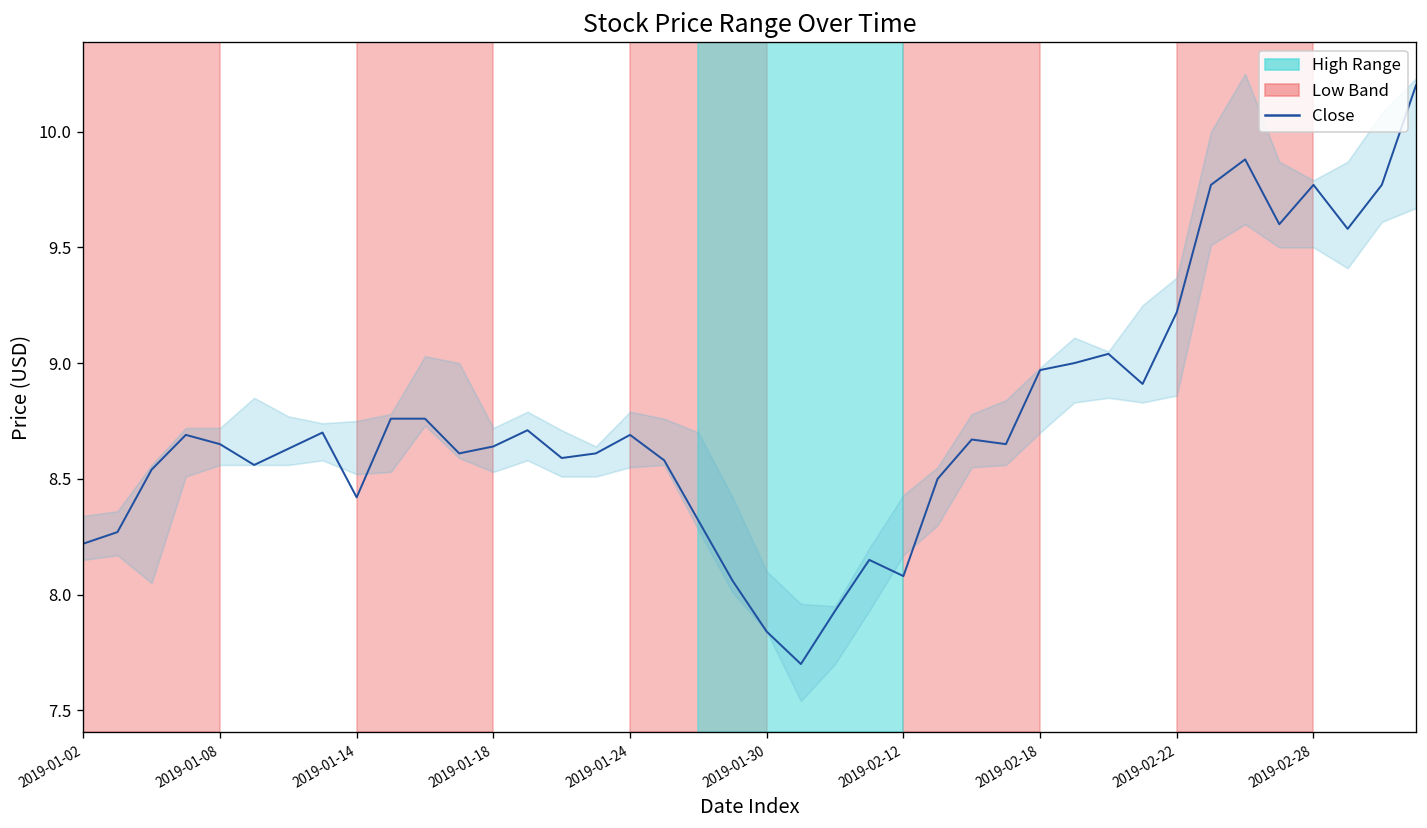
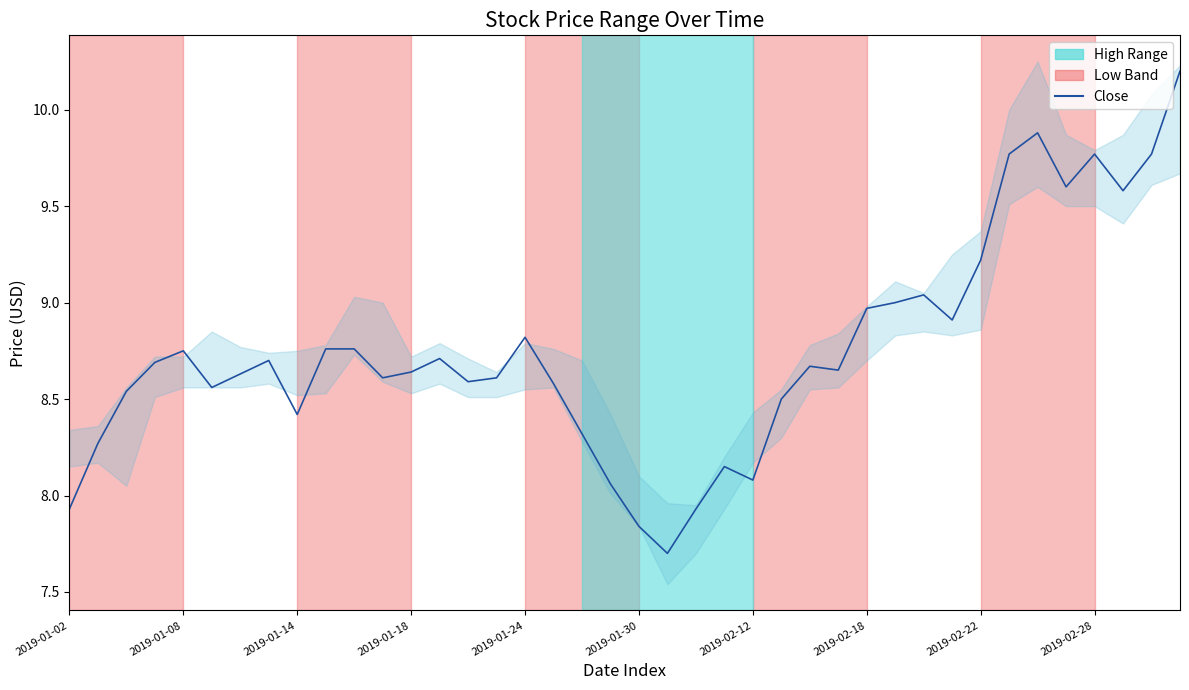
  {
    "Close": {
-     "2019-01-02": 8.22,
-     "2019-01-08": 8.65,
+     "2019-01-02": 7.93,
+     "2019-01-08": 8.75,
      "2019-01-14": 8.42,
      "2019-01-18": 8.64,
-     "2019-01-24": 8.69,
+     "2019-01-24": 8.82,
      "2019-02-12": 8.08,
      "2019-02-22": 9.22,
      "2019-02-28": 9.77
    }
  }
